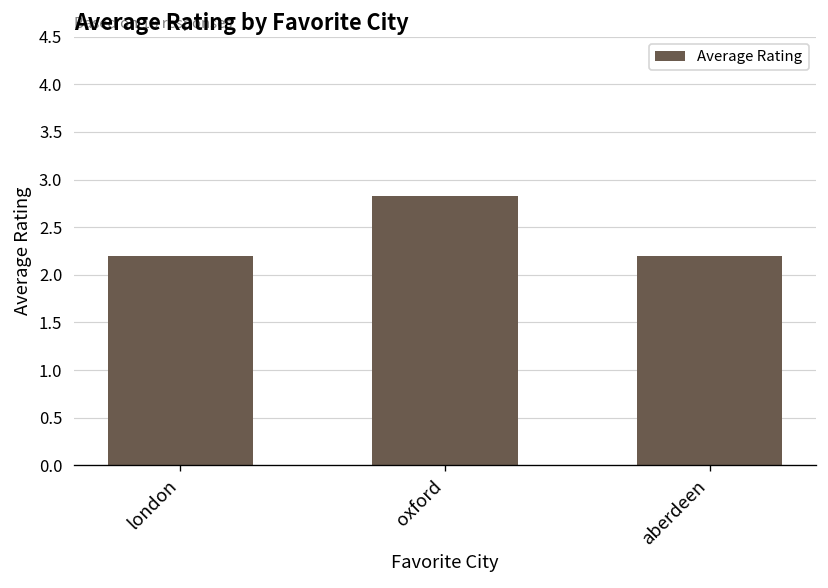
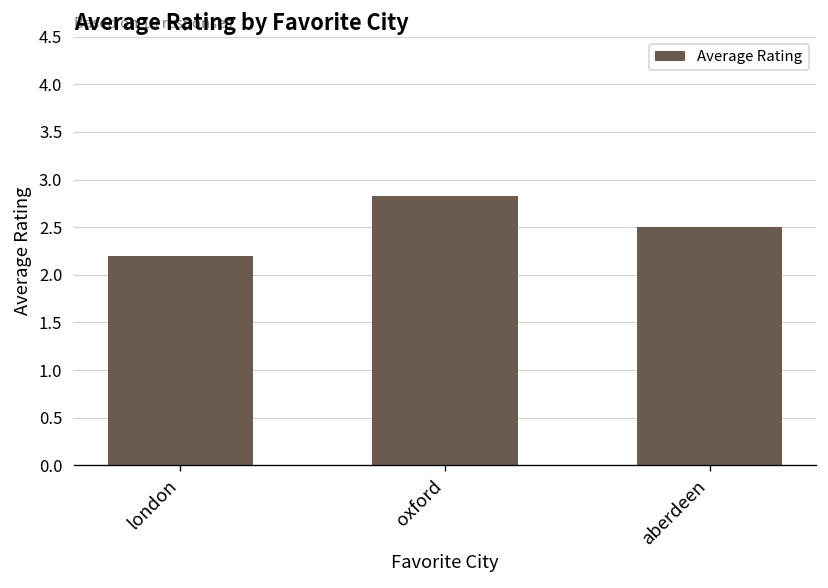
  {
    "london": 2.2,
    "oxford": 2.8,
-   "aberdeen": 2.2
+   "aberdeen": 2.5
  }
